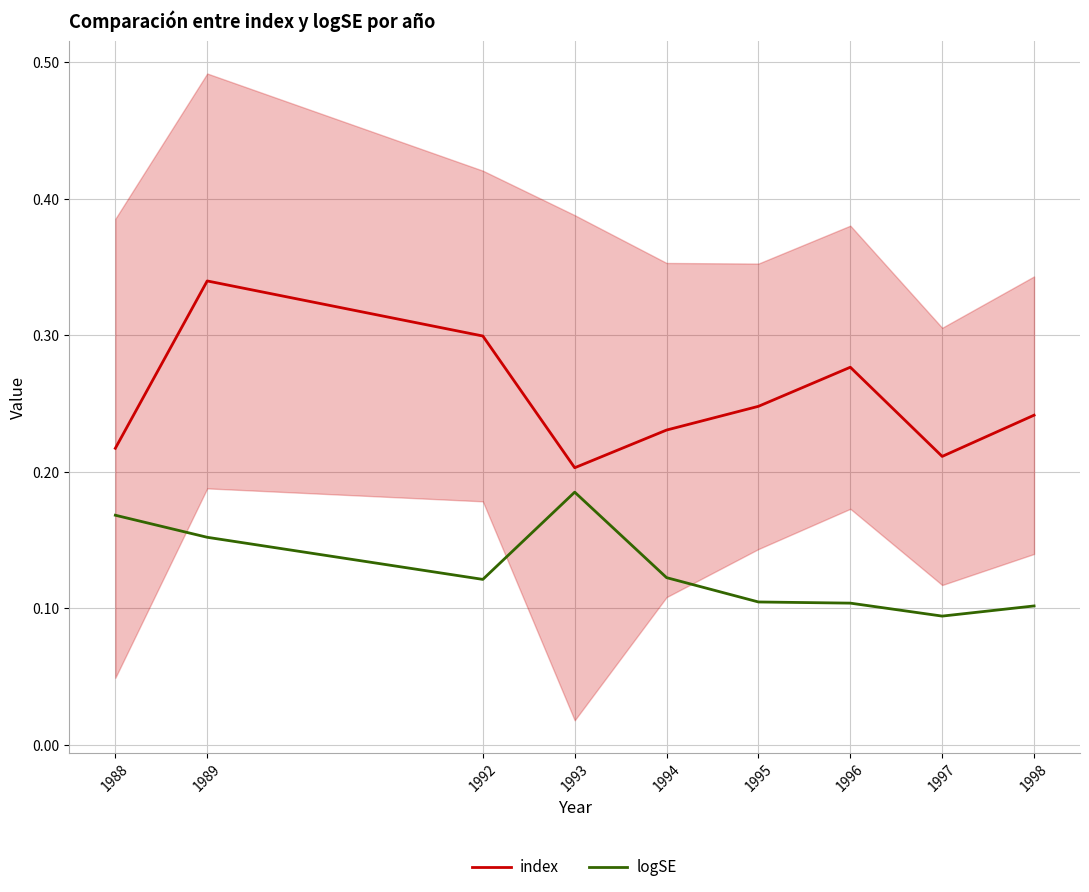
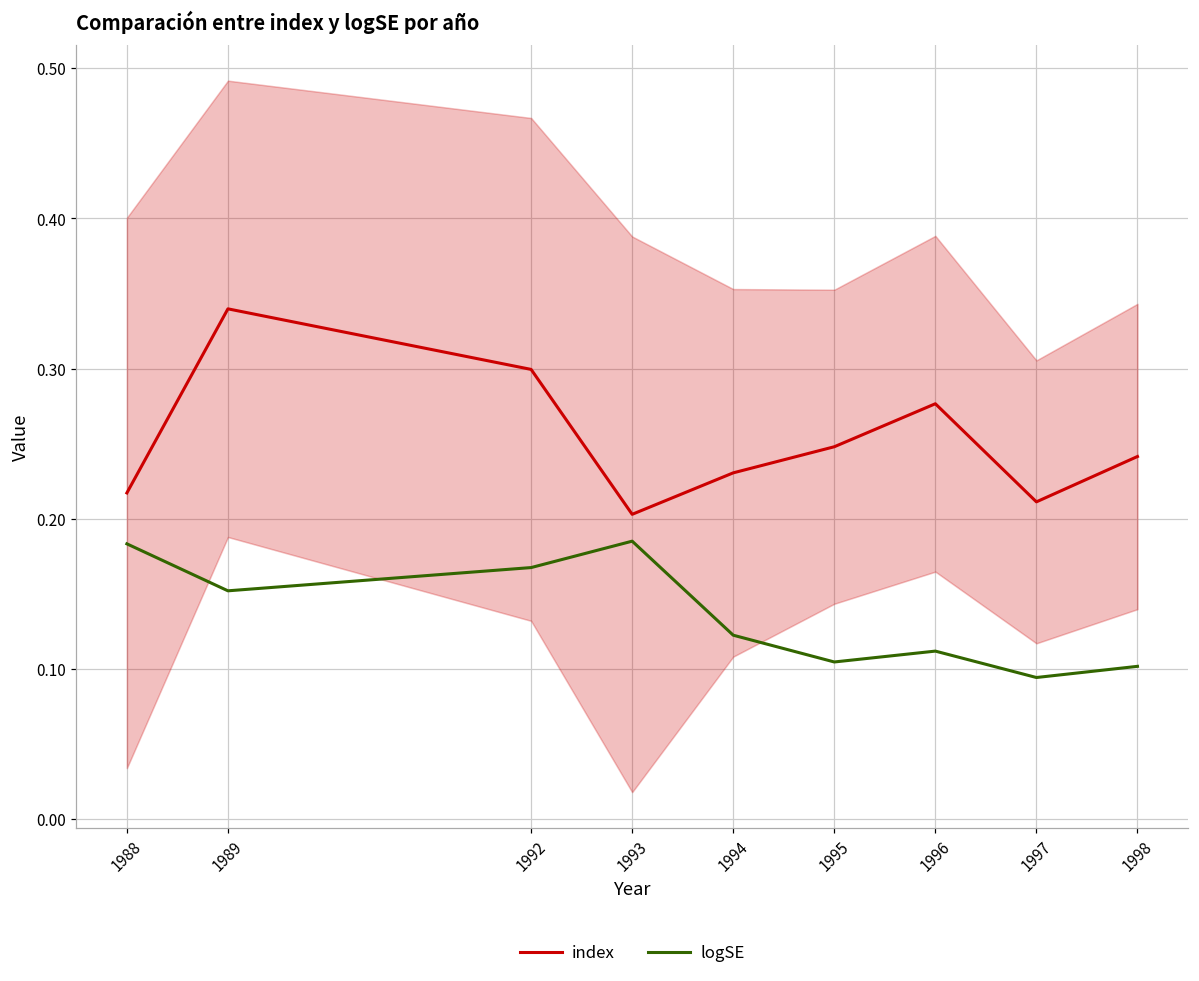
  {
    "logSE": {
-     "1988": 0.168,
+     "1988": 0.183,
      "1989": 0.152,
-     "1992": 0.121,
+     "1992": 0.167,
      "1993": 0.185,
      "1994": 0.122,
      "1995": 0.105,
-     "1996": 0.104,
+     "1996": 0.112,
      "1997": 0.094,
      "1998": 0.102
    }
  }
